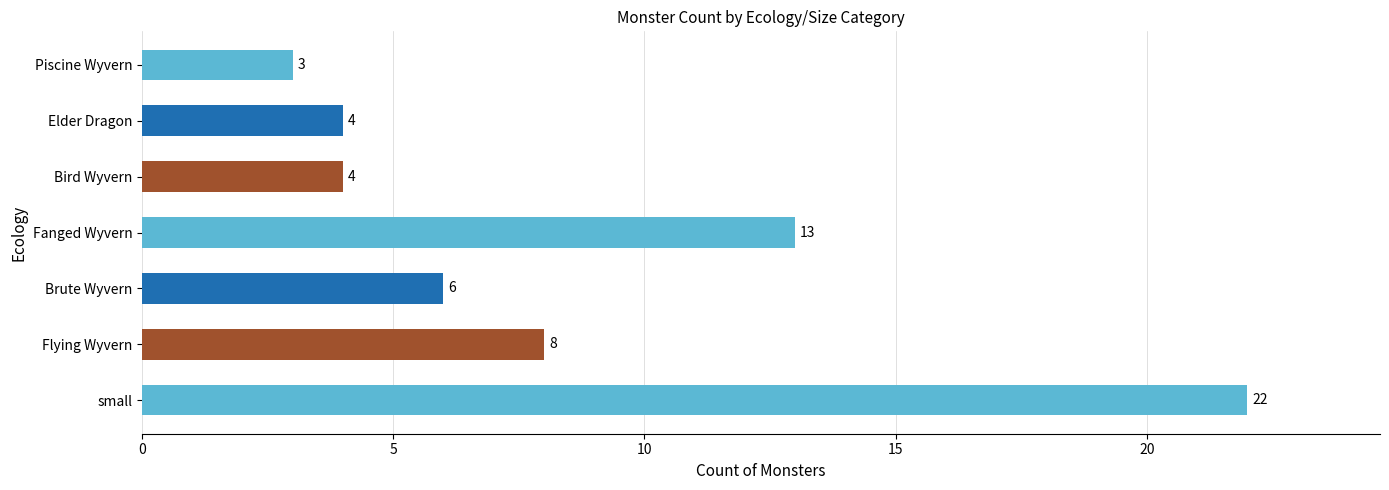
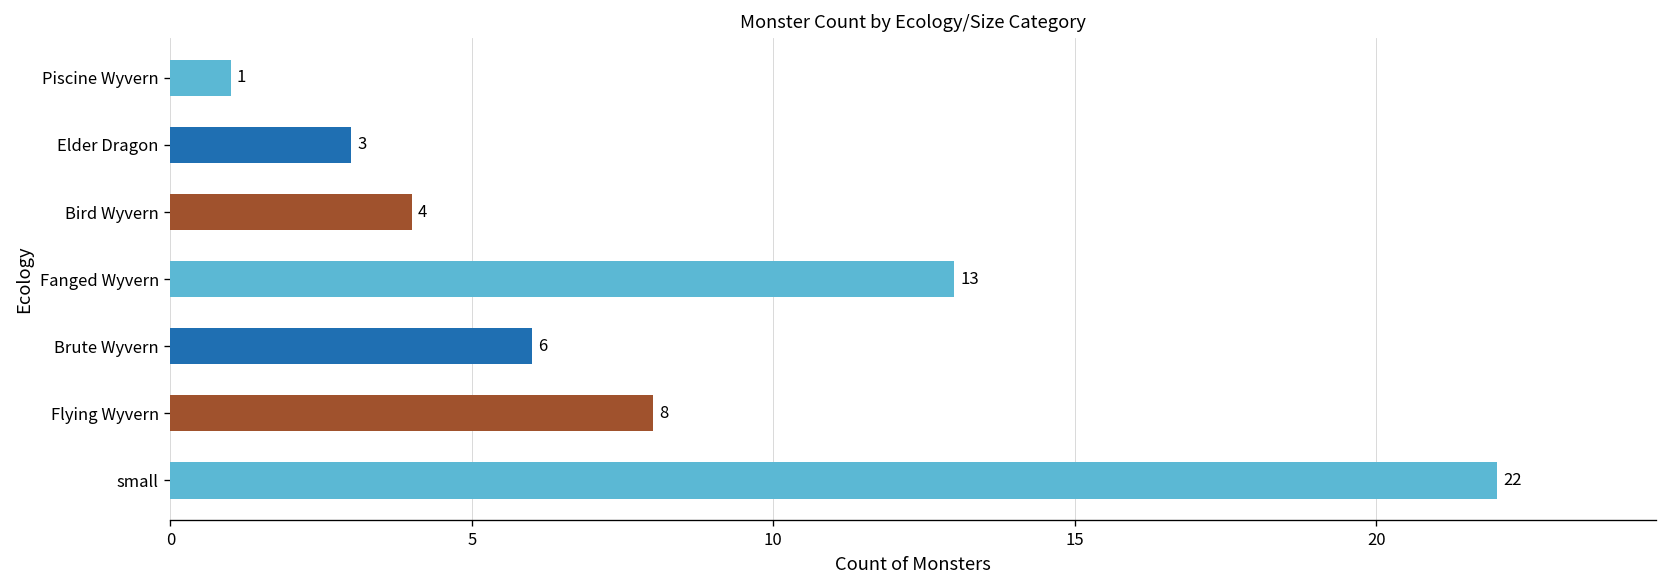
  {
-   "Piscine Wyvern": 3,
-   "Elder Dragon": 4,
+   "Piscine Wyvern": 1,
+   "Elder Dragon": 3,
    "Bird Wyvern": 4,
    "Fanged Wyvern": 13,
    "Brute Wyvern": 6,
    "Flying Wyvern": 8,
    "small": 22
  }
